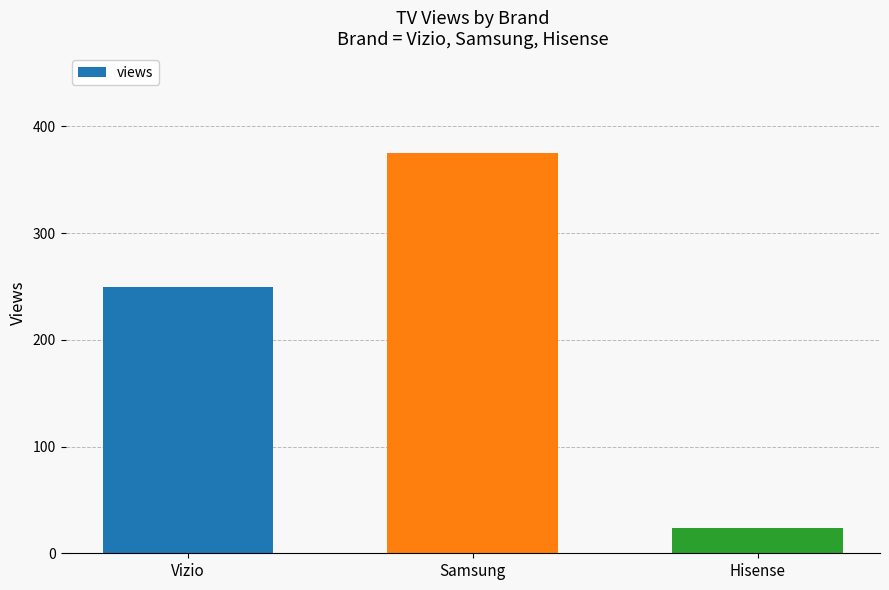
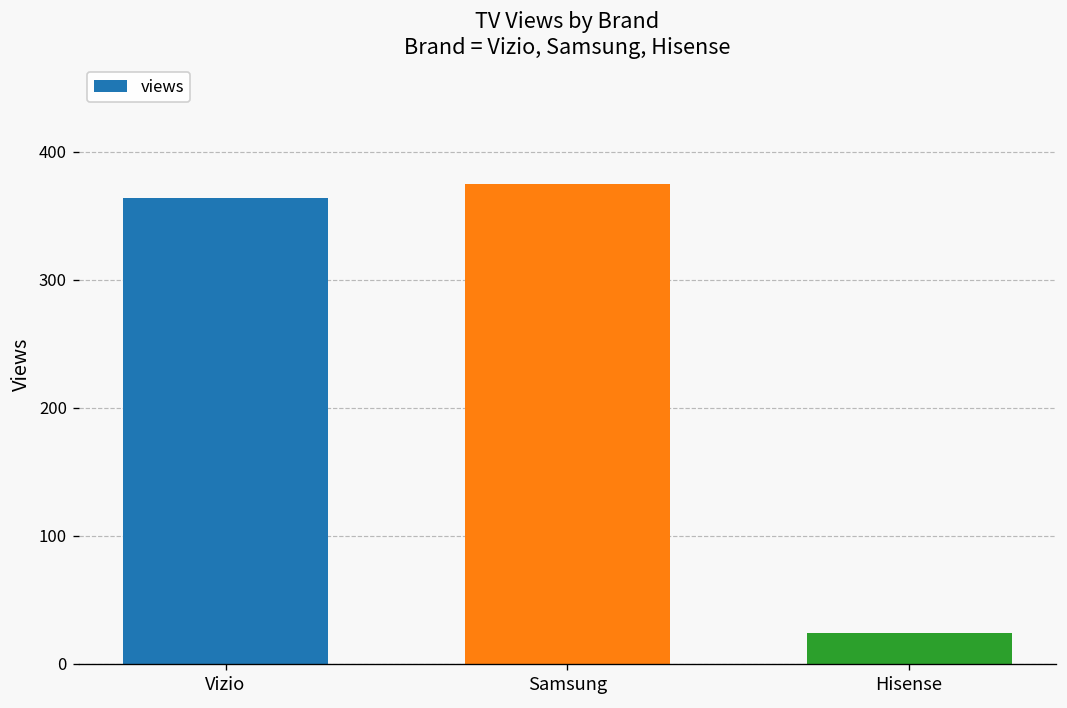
  {
-   "Vizio": 250,
+   "Vizio": 364,
    "Samsung": 375,
    "Hisense": 24
  }
